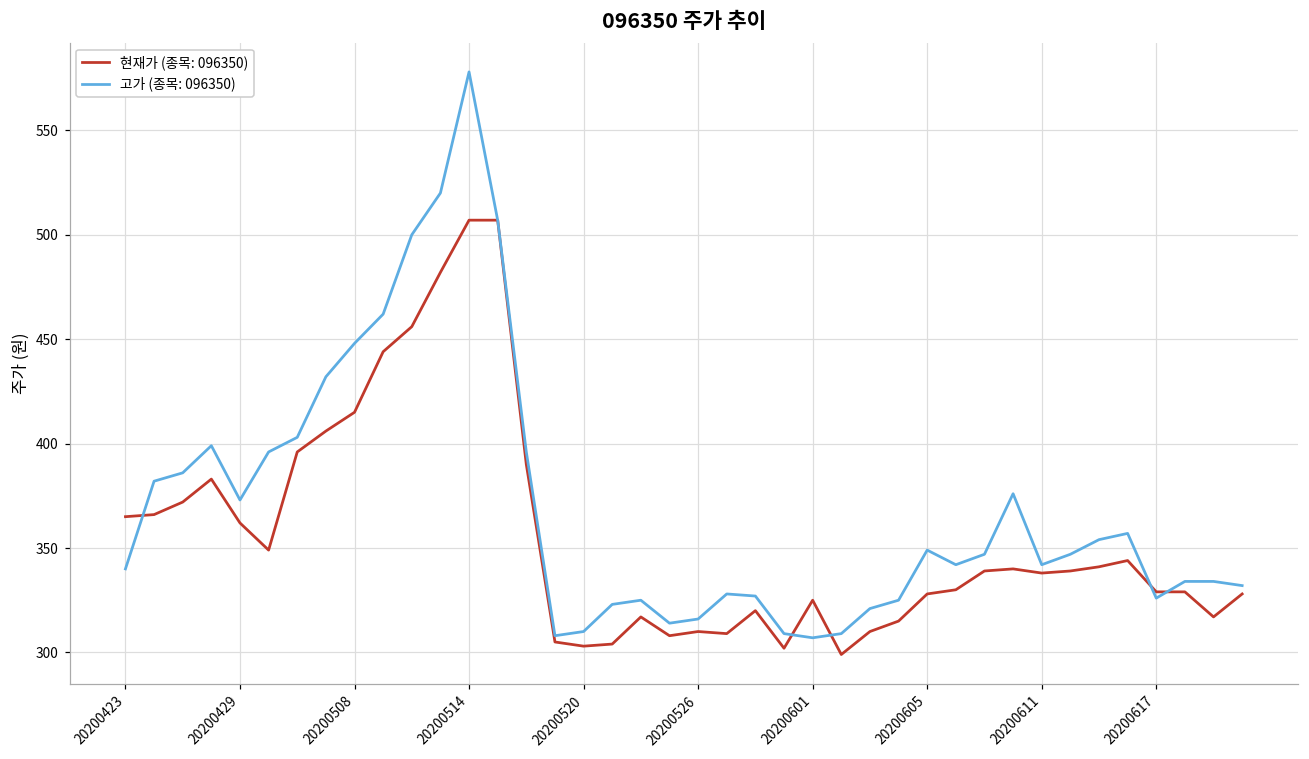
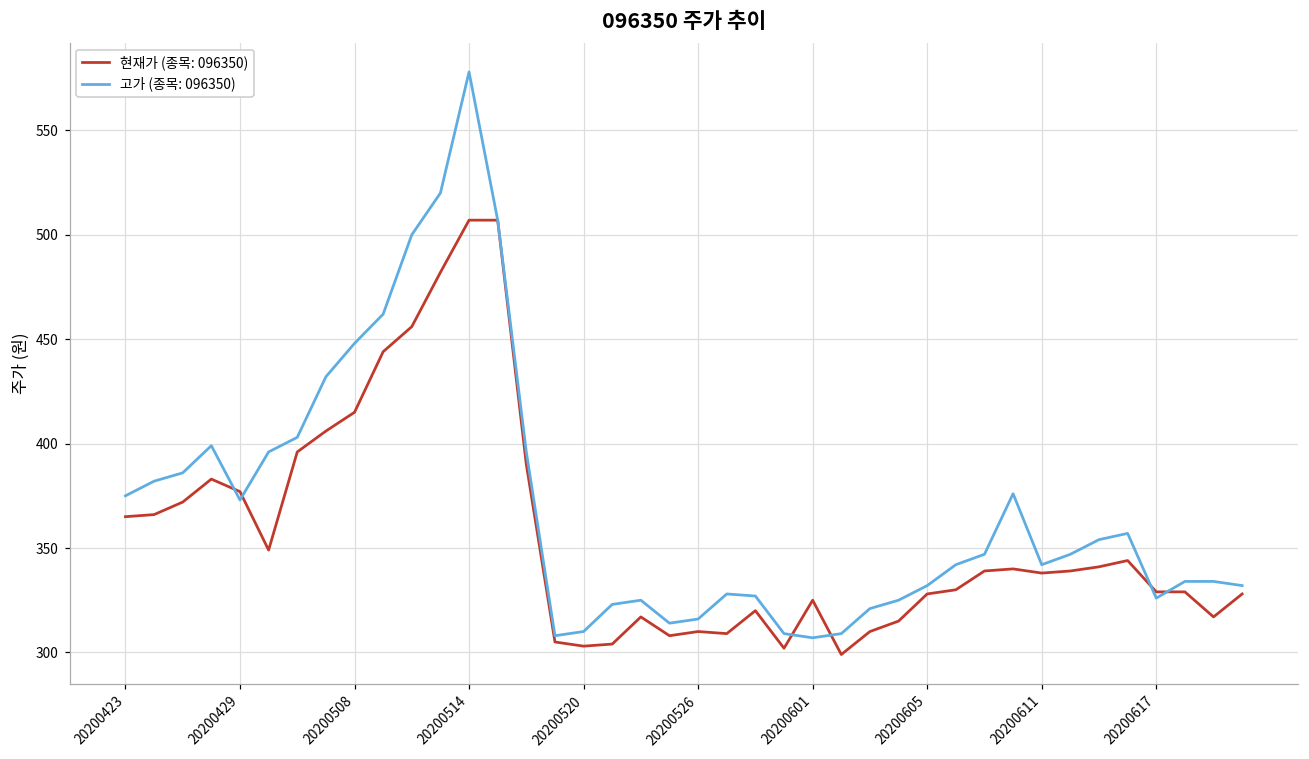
  {
    "현재가 (종목: 096350)": {
      "20200423": 365,
-     "20200429": 362,
+     "20200429": 377,
      "20200508": 415,
      "20200514": 507,
      "20200520": 303,
      "20200526": 310,
      "20200601": 325,
      "20200605": 328,
      "20200611": 338,
      "20200617": 329
    },
    "고가 (종목: 096350)": {
-     "20200423": 340,
+     "20200423": 375,
      "20200429": 373,
      "20200508": 448,
      "20200514": 578,
      "20200520": 310,
      "20200526": 316,
      "20200601": 307,
-     "20200605": 349,
+     "20200605": 332,
      "20200611": 342,
      "20200617": 326
    }
  }
